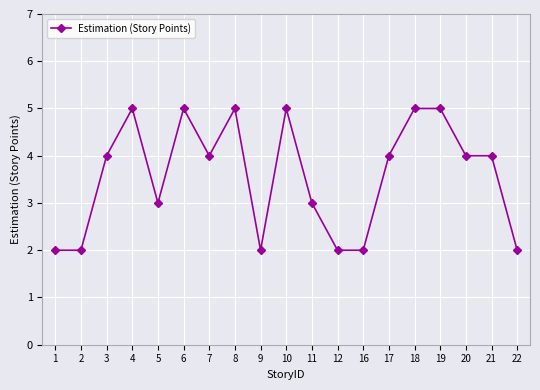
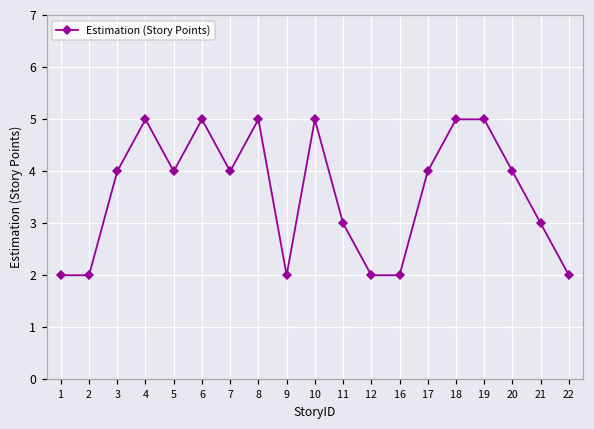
  {
    "1": 2,
    "2": 2,
    "3": 4,
    "4": 5,
-   "5": 3,
+   "5": 4,
    "6": 5,
    "7": 4,
    "8": 5,
    "9": 2,
    "10": 5,
    "11": 3,
    "12": 2,
    "16": 2,
    "17": 4,
    "18": 5,
    "19": 5,
    "20": 4,
-   "21": 4,
+   "21": 3,
    "22": 2
  }
